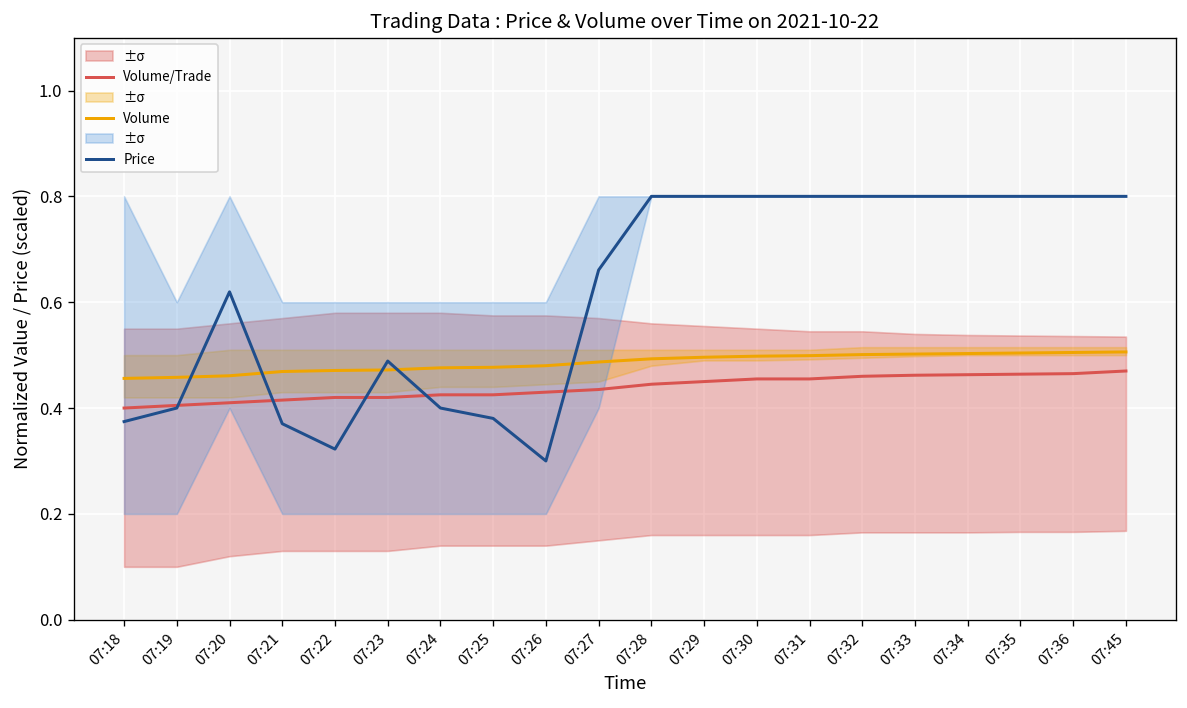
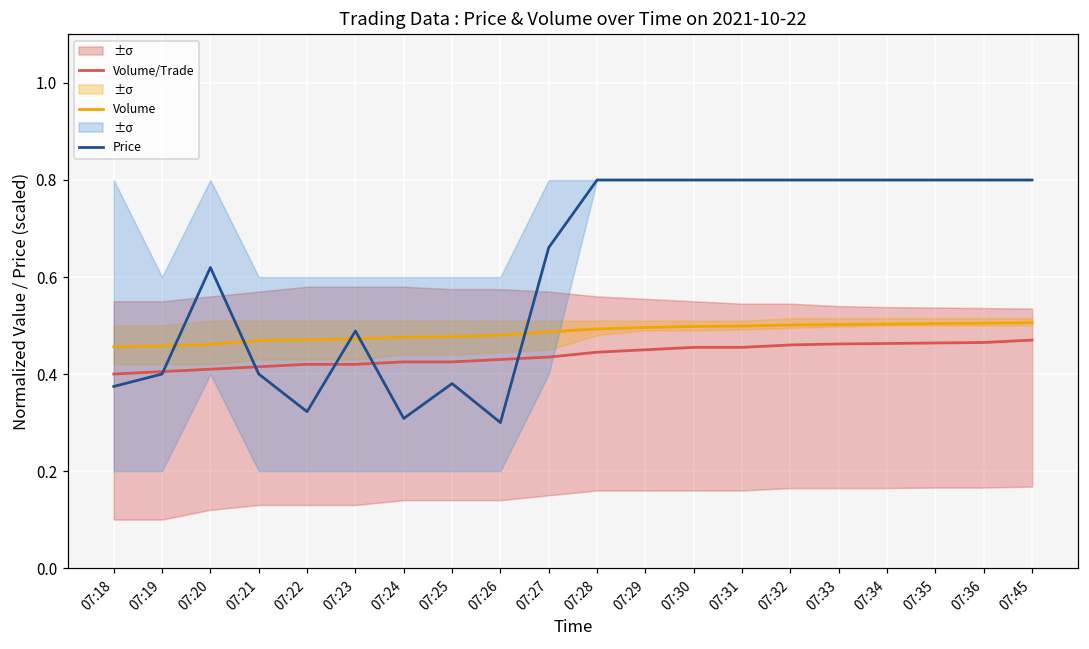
  {
    "Price": {
      "07:18": 0.37,
      "07:20": 0.62,
-     "07:21": 0.37,
+     "07:21": 0.40,
      "07:22": 0.32,
      "07:23": 0.49,
-     "07:24": 0.40,
+     "07:24": 0.31,
      "07:25": 0.38,
      "07:26": 0.30,
      "07:27": 0.66
    }
  }
